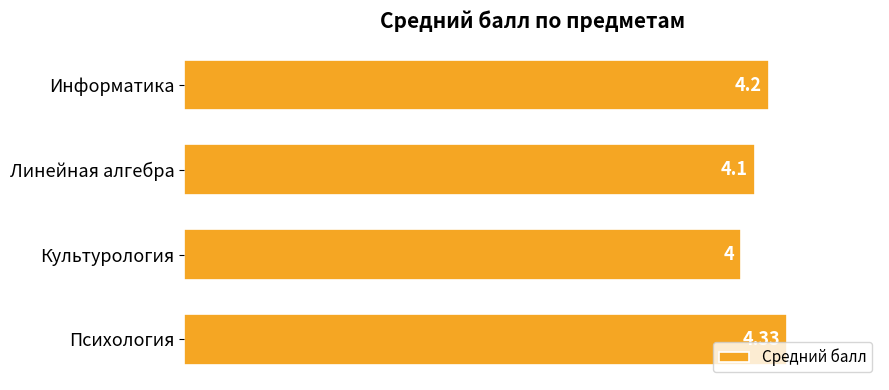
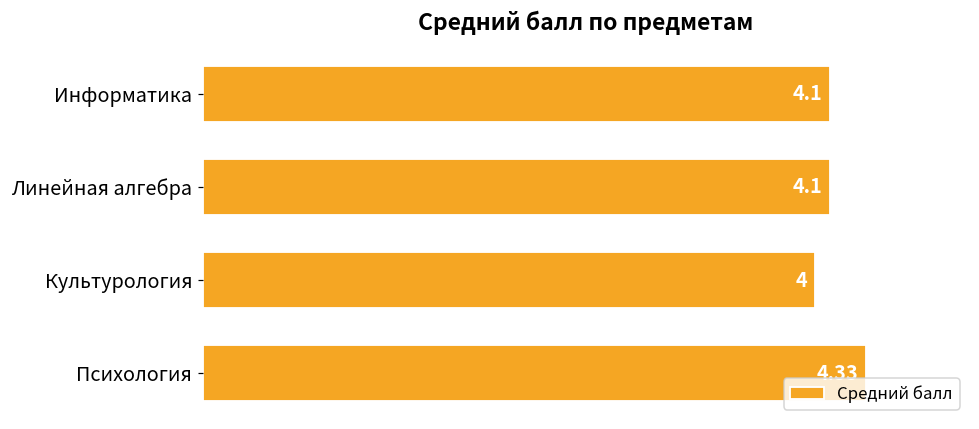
  {
-   "Информатика": 4.2,
+   "Информатика": 4.1,
    "Линейная алгебра": 4.1,
    "Культурология": 4
  }
